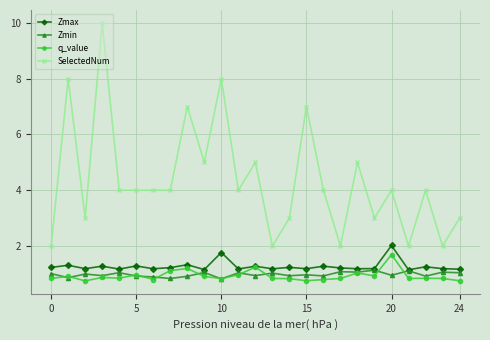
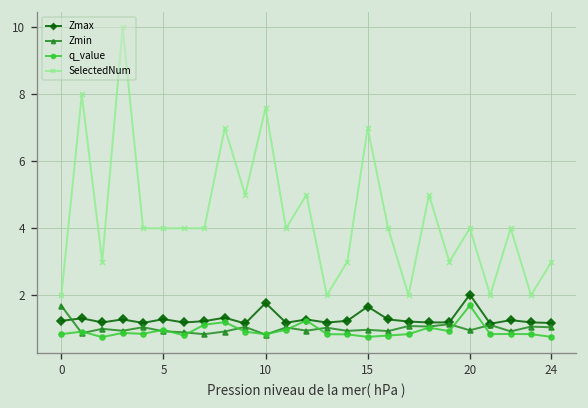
  {
    "Zmax": {
      "0": 1.2,
      "5": 1.3,
      "10": 1.8,
-     "15": 1.2,
+     "15": 1.7,
      "20": 2.0,
      "24": 1.2
    },
    "Zmin": {
-     "0": 1.0,
+     "0": 1.7,
      "15": 1.0,
      "20": 1.0,
      "24": 1.0
    },
    "q_value": {
      "0": 0.8,
      "15": 0.8,
      "20": 1.7,
      "24": 0.8
    },
    "SelectedNum": {
      "0": 2.0,
      "5": 4.0,
-     "10": 8.0,
+     "10": 7.6,
      "15": 7.0,
      "20": 4.0,
      "24": 3.0
    }
  }
